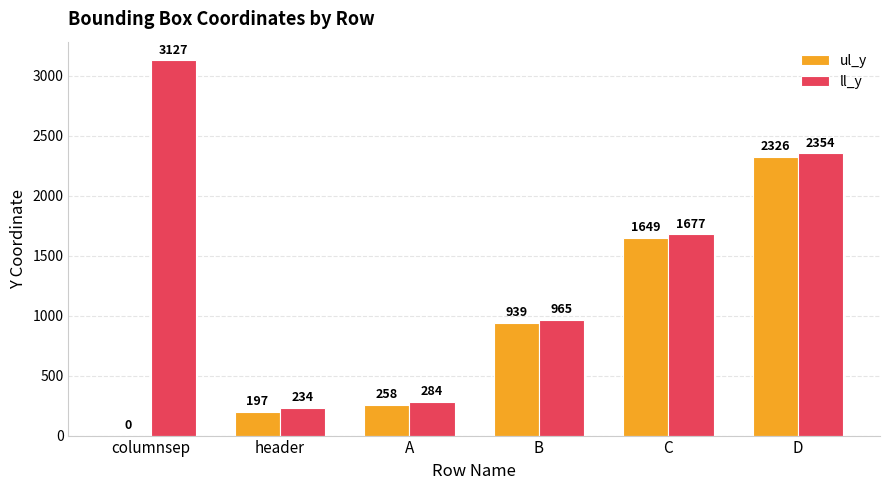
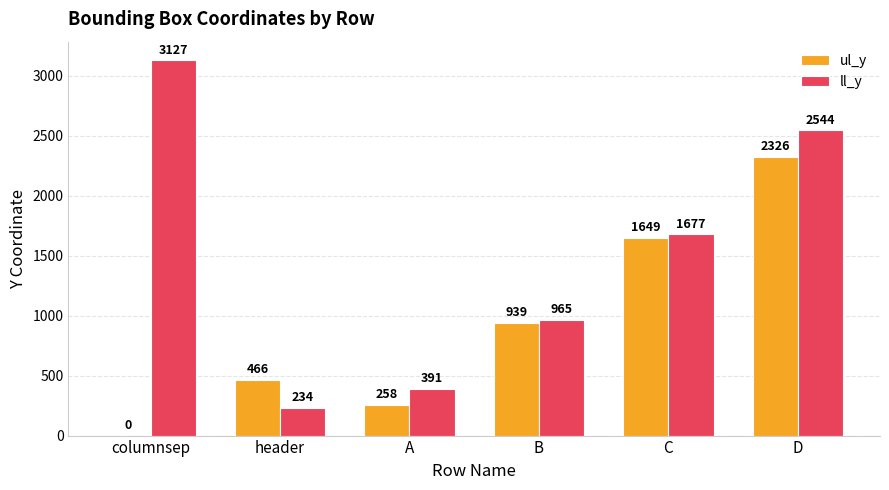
  {
    "ul_y": {
      "columnsep": 0,
-     "header": 197,
+     "header": 466,
      "A": 258,
      "B": 939,
      "C": 1649,
      "D": 2326
    },
    "ll_y": {
      "columnsep": 3127,
      "header": 234,
-     "A": 284,
+     "A": 391,
      "B": 965,
      "C": 1677,
-     "D": 2354
+     "D": 2544
    }
  }
